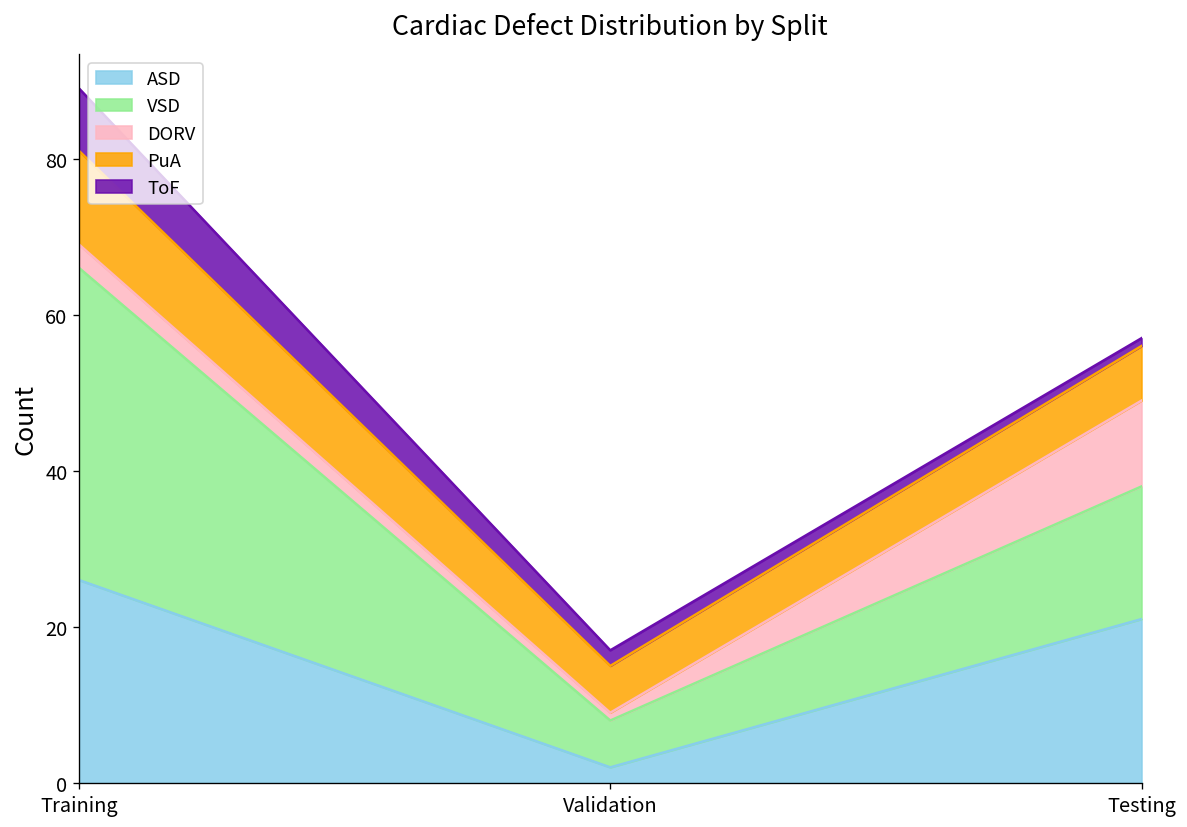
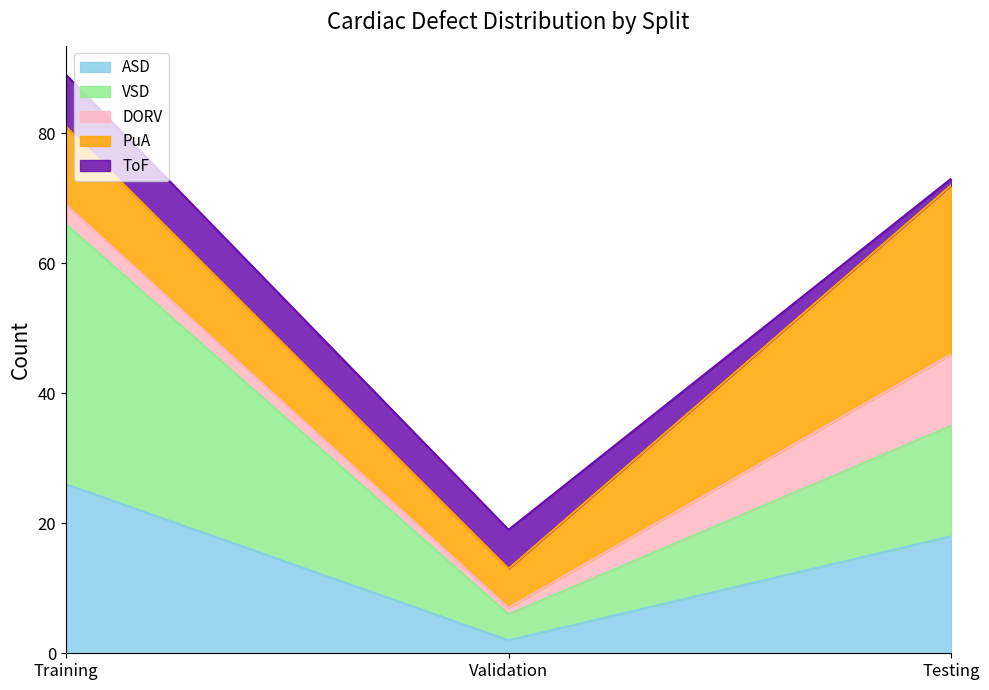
  {
    "ASD": {
      "Training": 26,
      "Validation": 2,
-     "Testing": 21
+     "Testing": 18
    },
    "VSD": {
      "Training": 40,
-     "Validation": 6,
+     "Validation": 4,
      "Testing": 17
    },
    "DORV": {
      "Training": 3,
      "Validation": 1,
      "Testing": 11
    },
    "PuA": {
      "Training": 12,
      "Validation": 6,
-     "Testing": 7
+     "Testing": 26
    },
    "ToF": {
      "Training": 8,
-     "Validation": 2,
+     "Validation": 6,
      "Testing": 1
    }
  }
